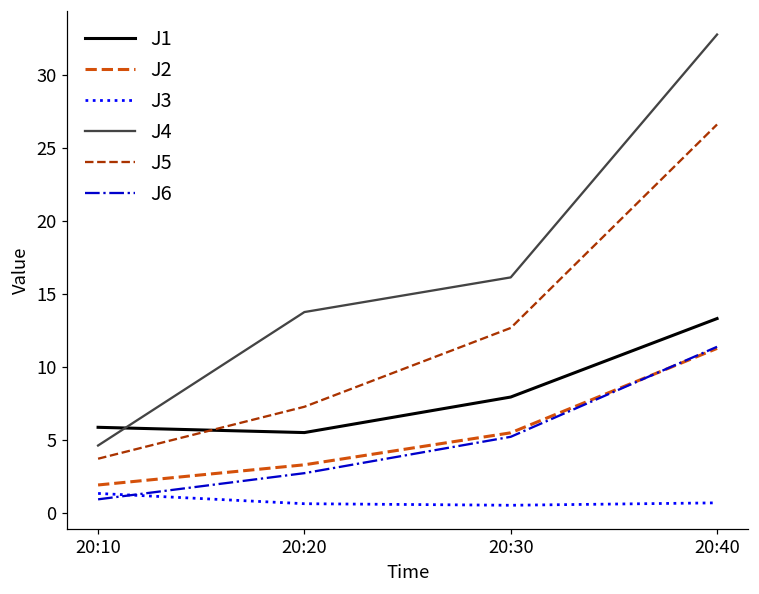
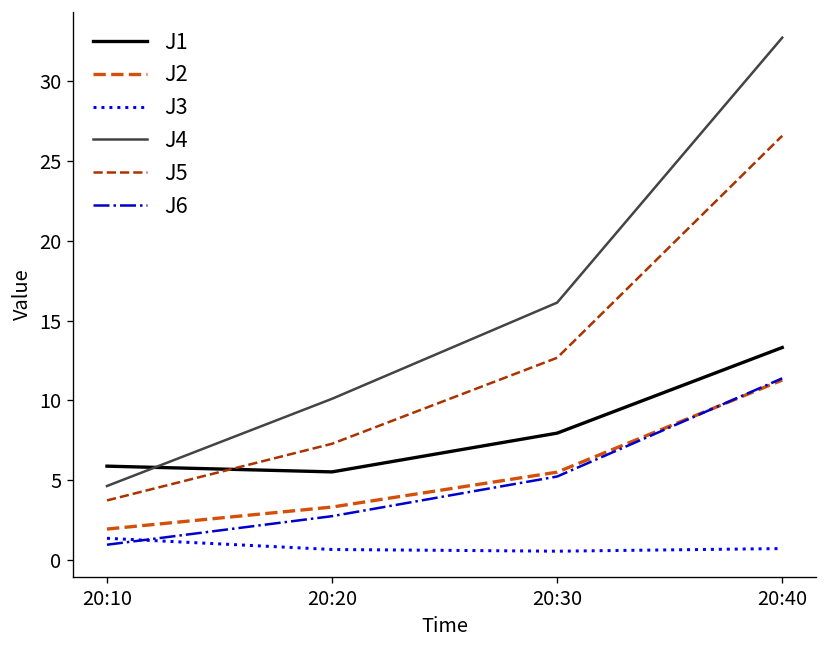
  {
    "J1": {
      "20:10": 5.9,
      "20:20": 5.5,
      "20:30": 8.0,
      "20:40": 13.3
    },
    "J4": {
      "20:10": 4.6,
-     "20:20": 13.8,
+     "20:20": 10.1,
      "20:30": 16.1,
      "20:40": 32.7
    }
  }
